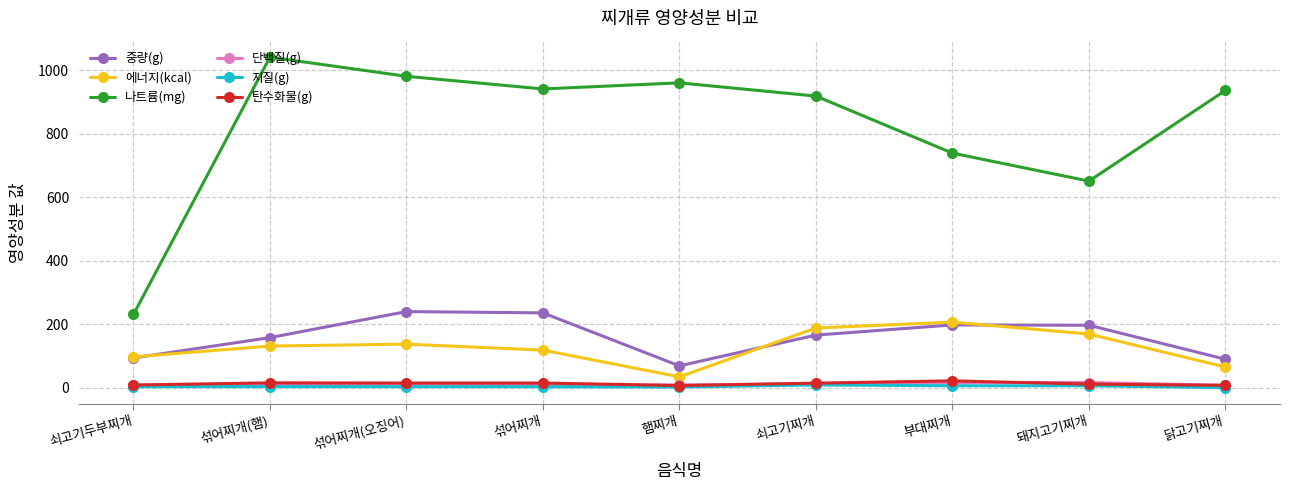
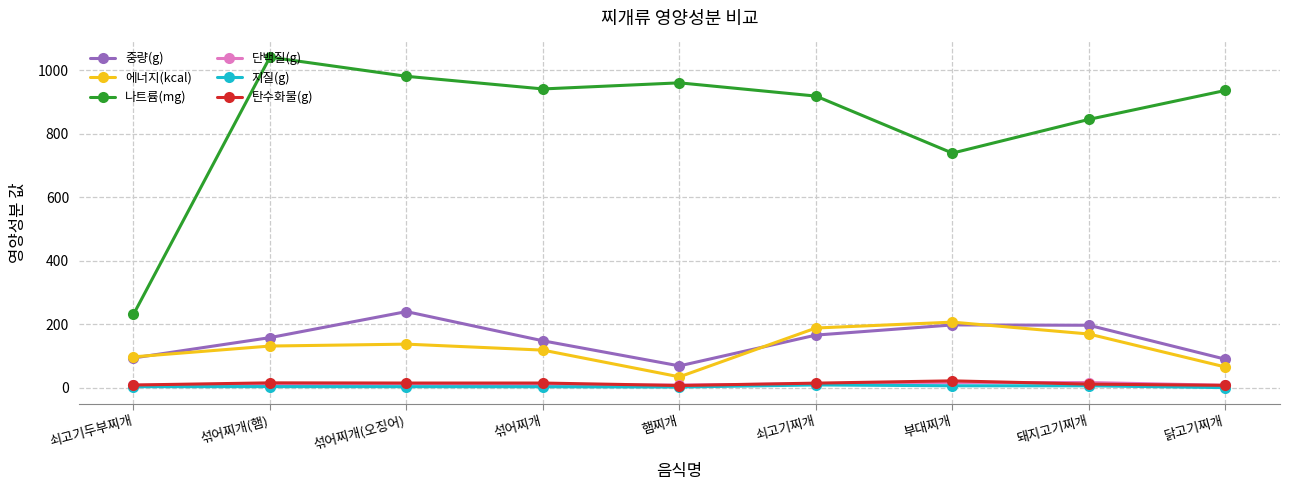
  {
    "중량(g)": {
      "섞어찌개(햄)": 160,
      "섞어찌개(오징어)": 240,
-     "섞어찌개": 240,
+     "섞어찌개": 150,
      "햄찌개": 70,
      "쇠고기찌개": 170,
      "부대찌개": 200,
      "돼지고기찌개": 200,
      "닭고기찌개": 90
    },
    "에너지(kcal)": {
      "섞어찌개(햄)": 130,
      "섞어찌개(오징어)": 140,
      "섞어찌개": 120,
      "햄찌개": 30,
      "쇠고기찌개": 190,
      "부대찌개": 210,
      "돼지고기찌개": 170,
      "닭고기찌개": 70
    },
    "나트륨(mg)": {
      "쇠고기두부찌개": 230,
      "섞어찌개(햄)": 1040,
      "섞어찌개(오징어)": 980,
      "섞어찌개": 940,
      "햄찌개": 960,
      "쇠고기찌개": 920,
      "부대찌개": 740,
-     "돼지고기찌개": 650,
+     "돼지고기찌개": 850,
      "닭고기찌개": 940
    },
    "지질(g)": {
      "섞어찌개(오징어)": 0,
      "부대찌개": 10
    }
  }
